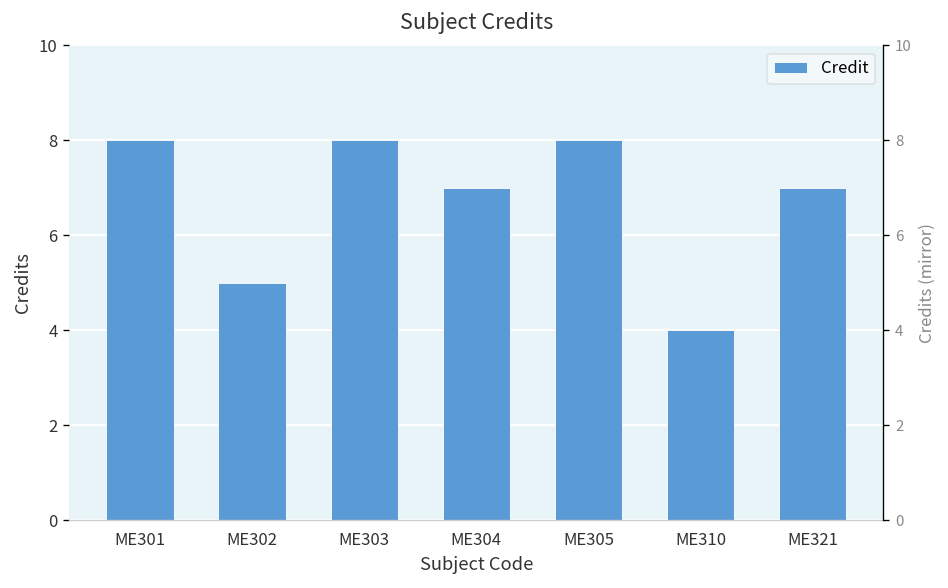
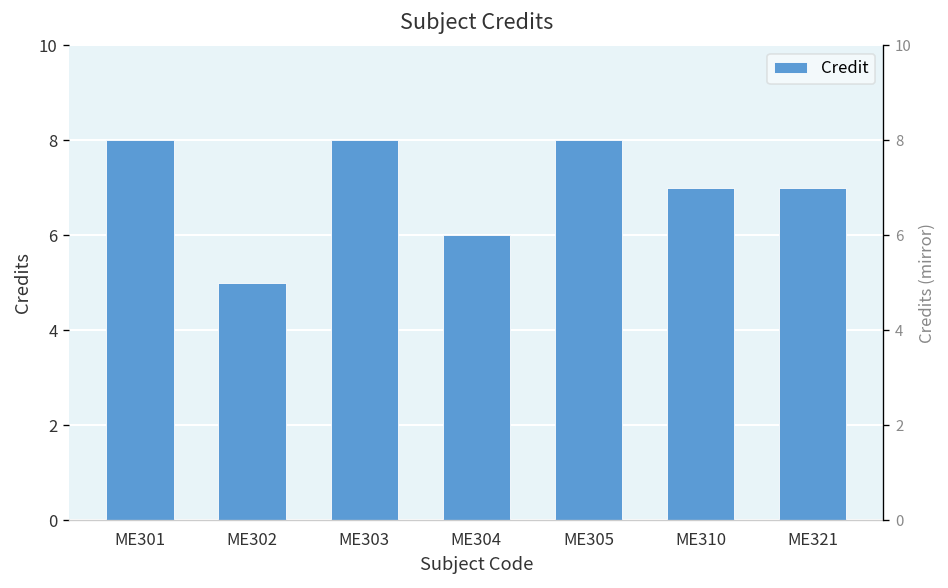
  {
    "ME301": 8,
    "ME302": 5,
    "ME303": 8,
-   "ME304": 7,
+   "ME304": 6,
    "ME305": 8,
-   "ME310": 4,
+   "ME310": 7,
    "ME321": 7
  }
